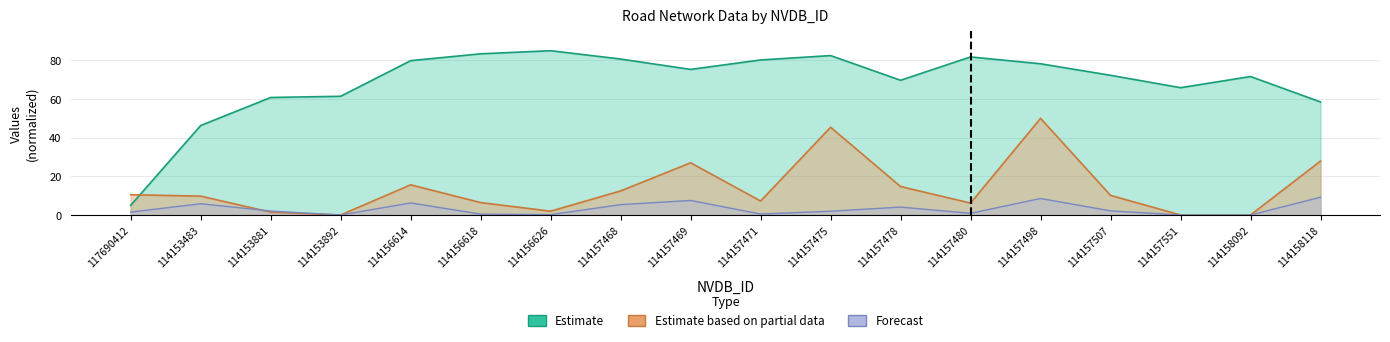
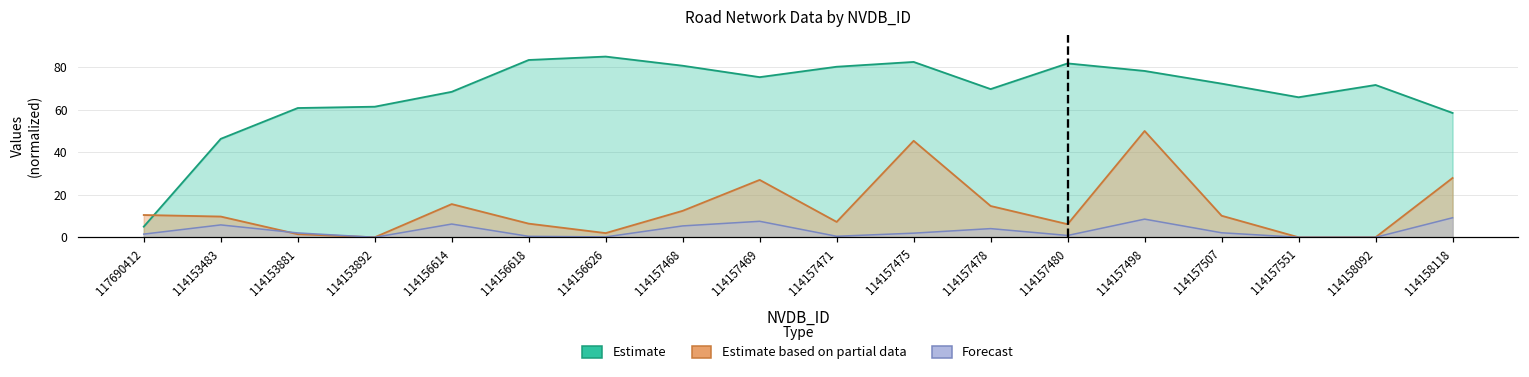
  {
    "Estimate": {
      "117690412": 5,
      "114153483": 46,
      "114153881": 61,
      "114153892": 61,
-     "114156614": 80,
+     "114156614": 68,
      "114156618": 83,
      "114156626": 85,
      "114157468": 81,
      "114157469": 75,
      "114157471": 80,
      "114157475": 82,
      "114157478": 70,
      "114157480": 82,
      "114157498": 78,
      "114157507": 72,
      "114157551": 66,
      "114158092": 72,
      "114158118": 58
    },
    "Estimate based on partial data": {
      "117690412": 10,
      "114153483": 10,
      "114156614": 16,
      "114156618": 6,
      "114156626": 2,
      "114157468": 12,
      "114157469": 27,
      "114157471": 7,
      "114157475": 45,
      "114157478": 15,
      "114157480": 6,
      "114157498": 50,
      "114157507": 10,
      "114158118": 28
    },
    "Forecast": {
      "117690412": 1,
      "114153483": 6,
      "114156614": 6,
      "114156618": 0,
      "114156626": 0,
      "114157468": 5,
      "114157469": 8,
      "114157471": 0,
      "114157475": 2,
      "114157478": 4,
      "114157480": 1,
      "114157498": 9,
      "114157507": 2,
      "114158118": 9
    }
  }
